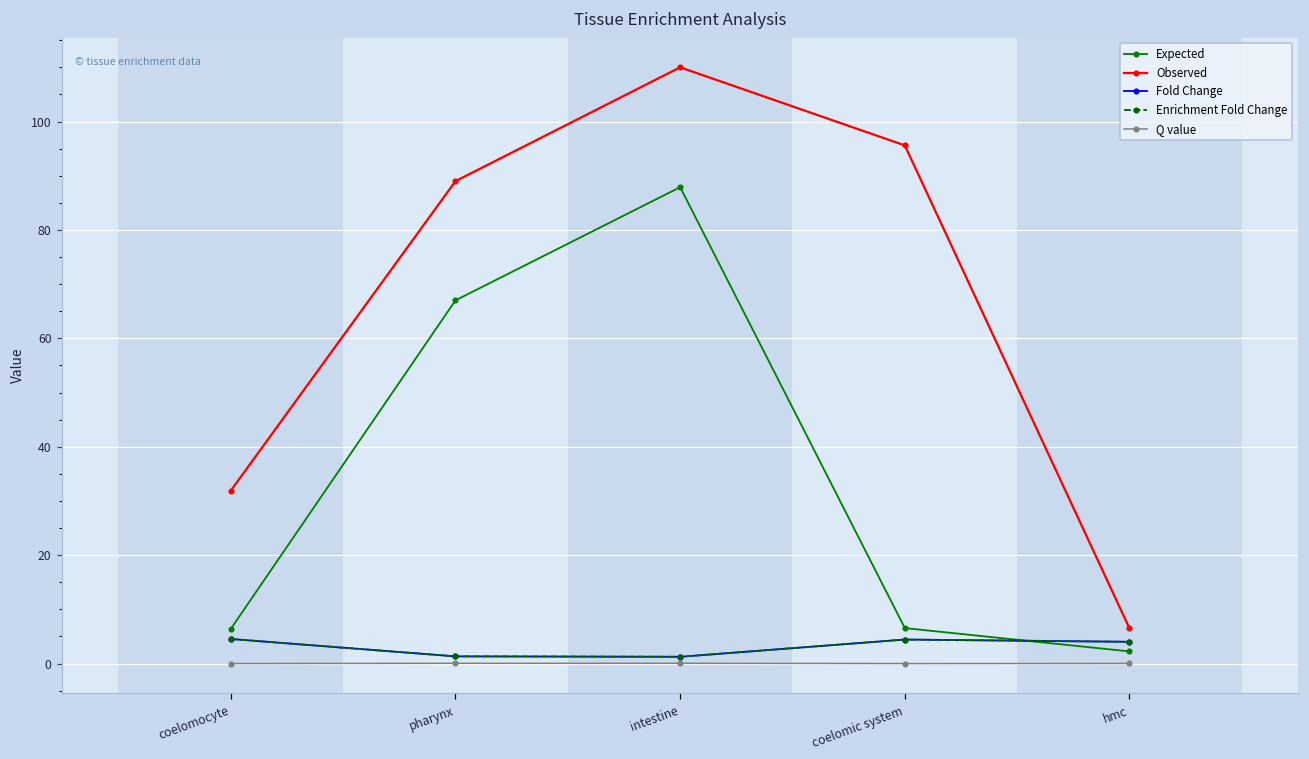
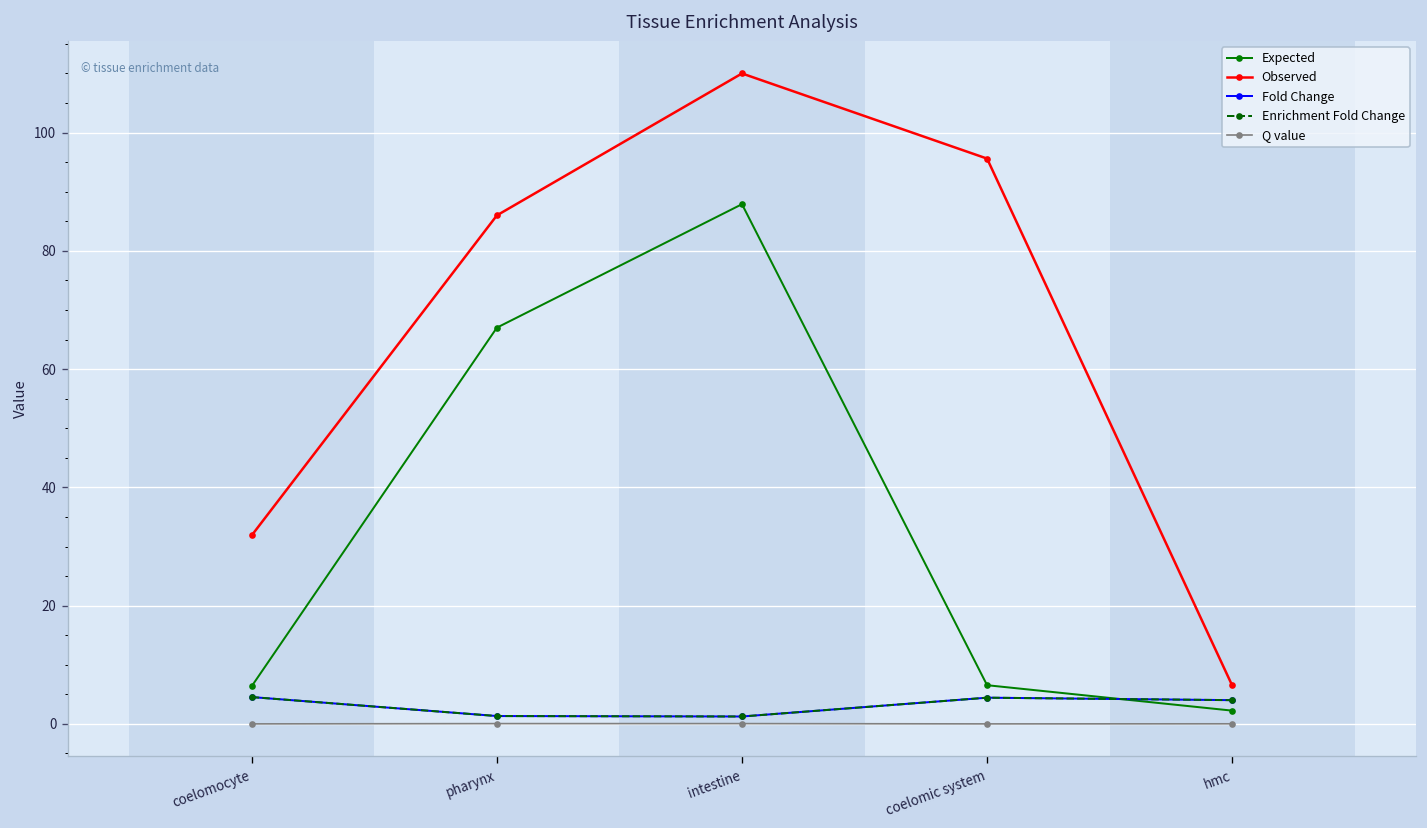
  {
    "Observed": {
      "coelomocyte": 32,
-     "pharynx": 89,
+     "pharynx": 86,
      "intestine": 110,
      "coelomic system": 96,
      "hmc": 7
    },
    "Q value": {
      "coelomocyte": 0,
      "pharynx": 0,
      "intestine": 0,
      "coelomic system": 0,
      "hmc": 0
    }
  }
